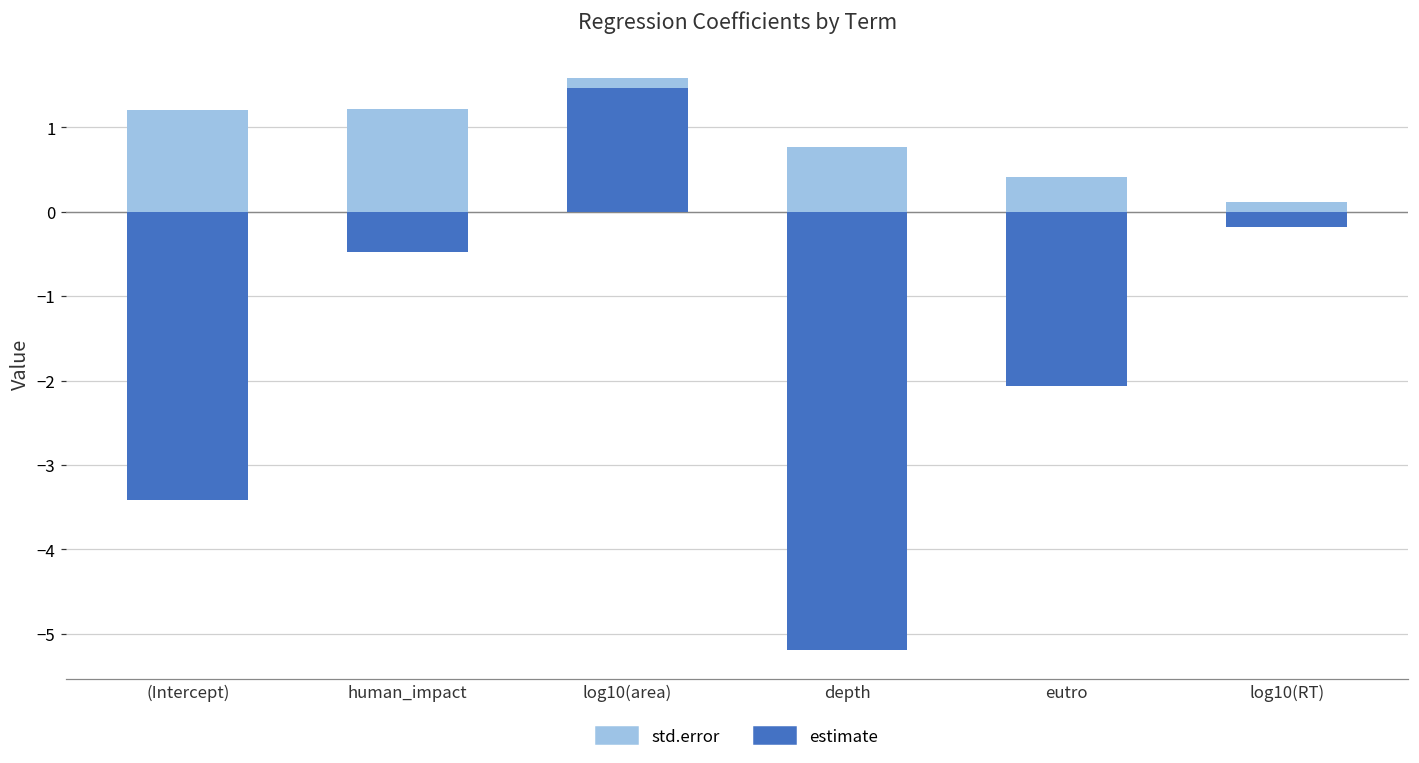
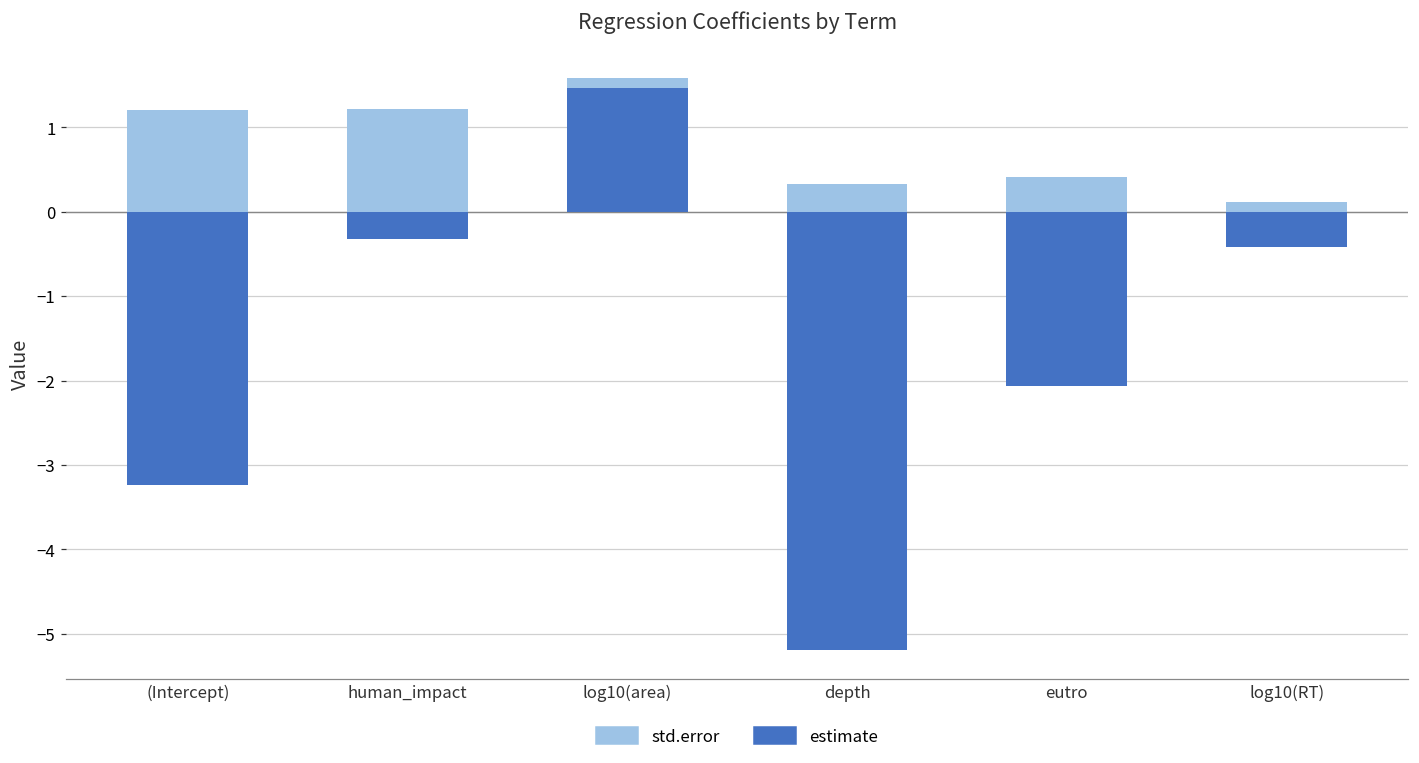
  {
    "estimate": {
-     "(Intercept)": -3.4,
-     "human_impact": -0.5,
+     "(Intercept)": -3.2,
+     "human_impact": -0.3,
      "log10(area)": 1.5,
      "depth": -5.2,
      "eutro": -2.1,
-     "log10(RT)": -0.2
+     "log10(RT)": -0.4
    },
    "std.error": {
      "(Intercept)": 1.2,
      "human_impact": 1.2,
      "log10(area)": 0.1,
-     "depth": 0.8,
+     "depth": 0.3,
      "eutro": 0.4,
      "log10(RT)": 0.1
    }
  }
